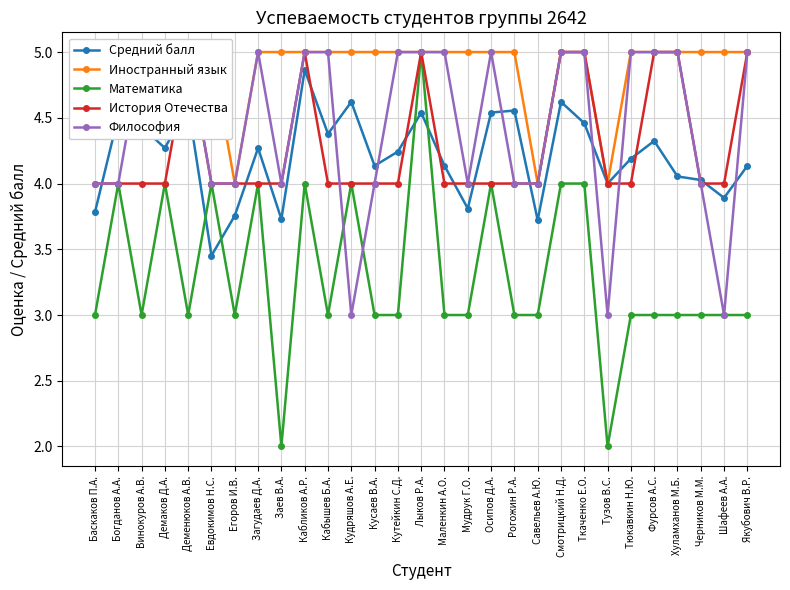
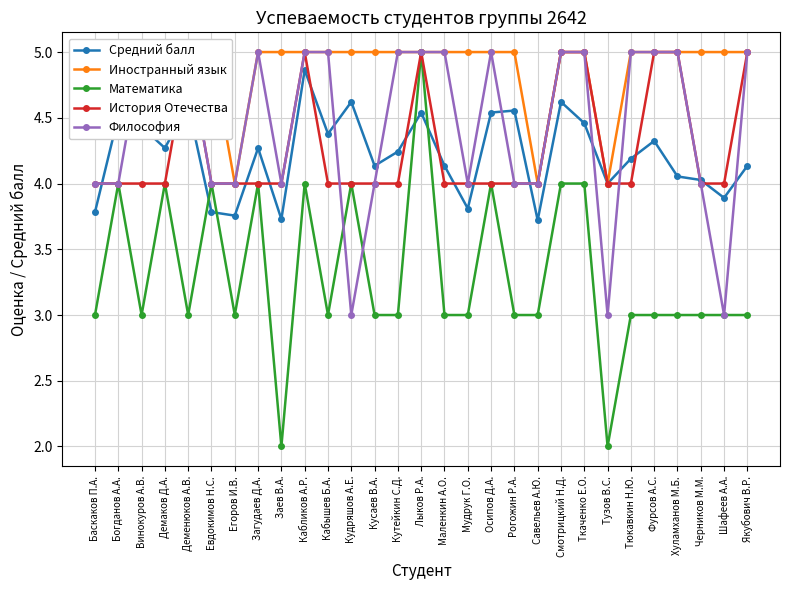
  {
    "Средний балл": {
      "Баскаков П.А.": 3.78,
      "Демаков Д.А.": 4.27,
-     "Евдокимов Н.С.": 3.45,
+     "Евдокимов Н.С.": 3.78,
      "Егоров И.В.": 3.76,
      "Загудаев Д.А.": 4.27,
      "Заев В.А.": 3.73,
      "Кабликов А.Р.": 4.86,
      "Кабышев Б.А.": 4.38,
      "Кудряшов А.Е.": 4.62,
      "Кусаев В.А.": 4.14,
      "Кутейкин С.Д.": 4.24,
      "Лыков Р.А.": 4.54,
      "Маленкин А.О.": 4.14,
      "Мудрук Г.О.": 3.81,
      "Осипов Д.А.": 4.54,
      "Рогожин Р.А.": 4.56,
      "Савельев А.Ю.": 3.72,
      "Смотрицкий Н.Д.": 4.62,
      "Ткаченко Е.О.": 4.46,
      "Тюкавкин Н.Ю.": 4.19,
      "Фурсов А.С.": 4.32,
      "Хуламханов М.Б.": 4.05,
      "Черников М.М.": 4.03,
      "Шафеев А.А.": 3.89,
      "Якубович В.Р.": 4.14
    },
    "Иностранный язык": {
      "Заев В.А.": 5.00,
      "Кудряшов А.Е.": 5.00,
      "Кусаев В.А.": 5.00,
      "Мудрук Г.О.": 5.00,
      "Рогожин Р.А.": 5.00,
      "Черников М.М.": 5.00,
      "Шафеев А.А.": 5.00
    },
    "Математика": {
      "Баскаков П.А.": 3.00,
      "Винокуров А.В.": 3.00,
      "Деменюков А.В.": 3.00,
      "Егоров И.В.": 3.00,
      "Заев В.А.": 2.00,
      "Кабликов А.Р.": 4.00,
      "Кабышев Б.А.": 3.00,
      "Кусаев В.А.": 3.00,
      "Кутейкин С.Д.": 3.00,
      "Маленкин А.О.": 3.00,
      "Мудрук Г.О.": 3.00,
      "Рогожин Р.А.": 3.00,
      "Савельев А.Ю.": 3.00,
      "Смотрицкий Н.Д.": 4.00,
      "Ткаченко Е.О.": 4.00,
      "Тузов В.С.": 2.00,
      "Тюкавкин Н.Ю.": 3.00,
      "Фурсов А.С.": 3.00,
      "Хуламханов М.Б.": 3.00,
      "Черников М.М.": 3.00,
      "Якубович В.Р.": 3.00
    },
    "История Отечества": {
      "Винокуров А.В.": 4.00,
      "Кабышев Б.А.": 4.00,
      "Кутейкин С.Д.": 4.00,
      "Маленкин А.О.": 4.00,
      "Тюкавкин Н.Ю.": 4.00,
      "Шафеев А.А.": 4.00
    },
    "Философия": {
      "Кудряшов А.Е.": 3.00,
      "Тузов В.С.": 3.00
    }
  }
